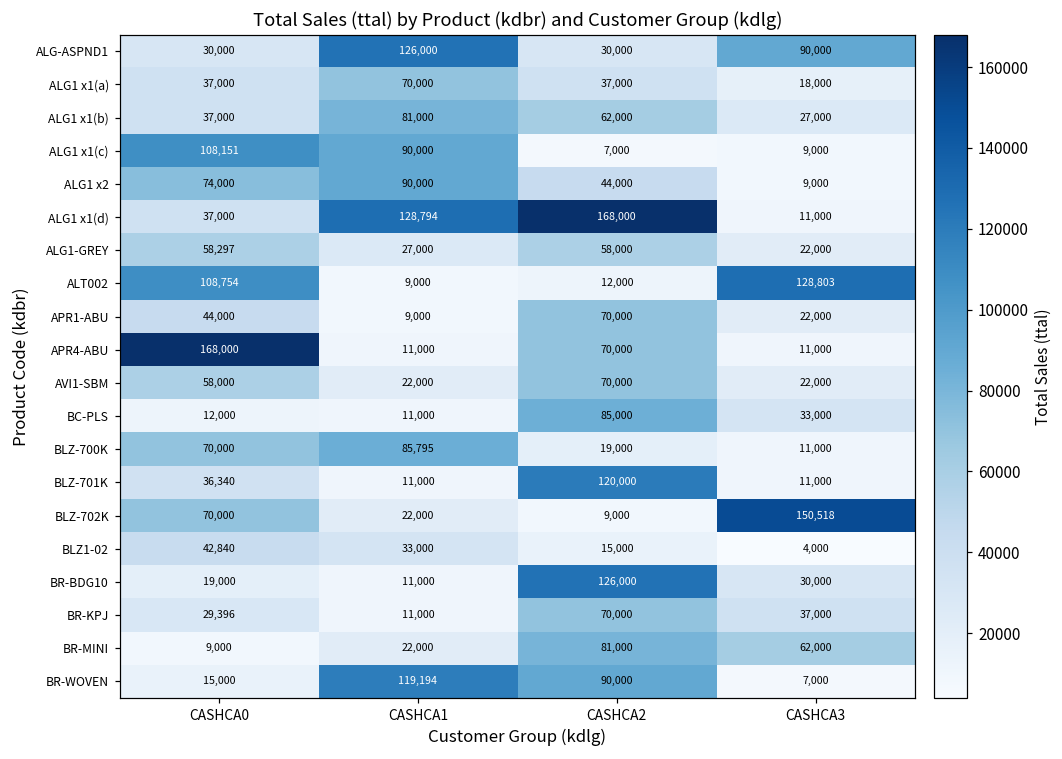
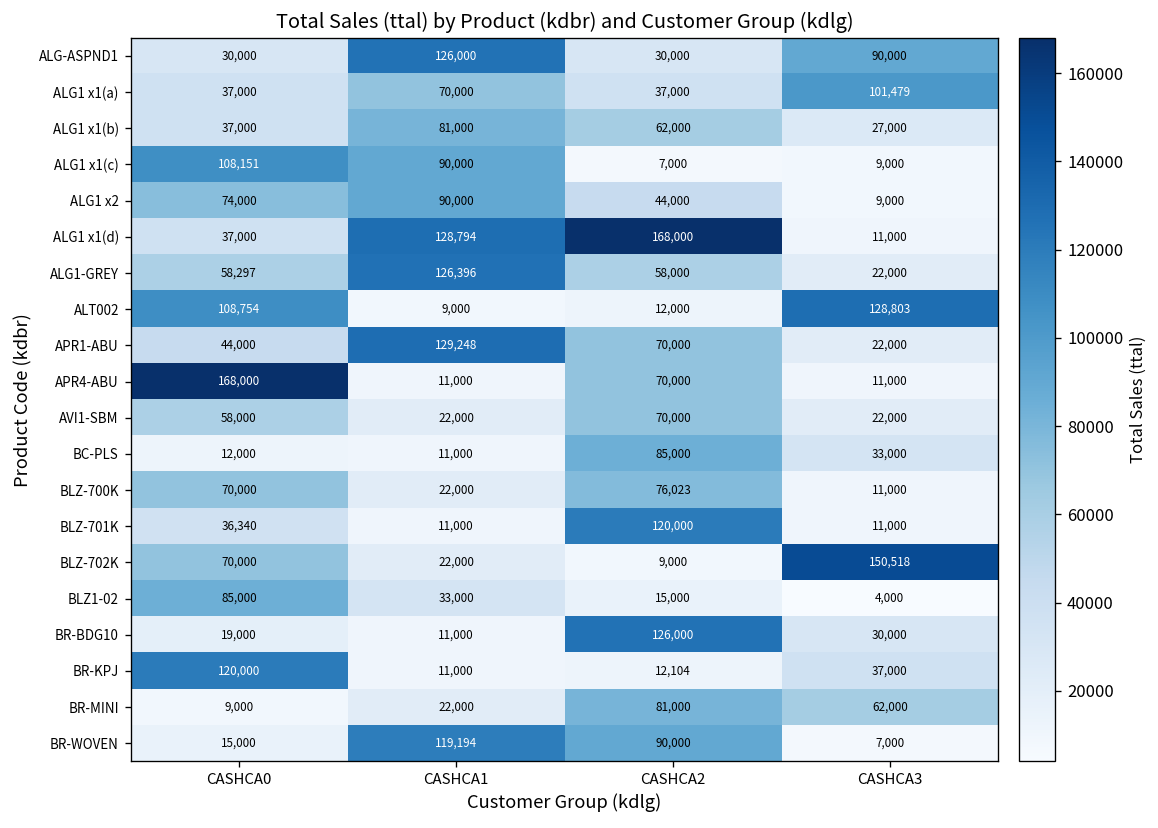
  {
    "ALG-ASPND1": {
      "CASHCA0": "30,000",
      "CASHCA1": "126,000",
      "CASHCA2": "30,000",
      "CASHCA3": "90,000"
    },
    "ALG1 x1(a)": {
      "CASHCA0": "37,000",
      "CASHCA1": "70,000",
      "CASHCA2": "37,000",
-     "CASHCA3": "18,000"
+     "CASHCA3": "101,479"
    },
    "ALG1 x1(b)": {
      "CASHCA0": "37,000",
      "CASHCA1": "81,000",
      "CASHCA2": "62,000",
      "CASHCA3": "27,000"
    },
    "ALG1 x1(c)": {
      "CASHCA0": "108,151",
      "CASHCA1": "90,000",
      "CASHCA2": "7,000",
      "CASHCA3": "9,000"
    },
    "ALG1 x2": {
      "CASHCA0": "74,000",
      "CASHCA1": "90,000",
      "CASHCA2": "44,000",
      "CASHCA3": "9,000"
    },
    "ALG1 x1(d)": {
      "CASHCA0": "37,000",
      "CASHCA1": "128,794",
      "CASHCA2": "168,000",
      "CASHCA3": "11,000"
    },
    "ALG1-GREY": {
      "CASHCA0": "58,297",
-     "CASHCA1": "27,000",
+     "CASHCA1": "126,396",
      "CASHCA2": "58,000",
      "CASHCA3": "22,000"
    },
    "ALT002": {
      "CASHCA0": "108,754",
      "CASHCA1": "9,000",
      "CASHCA2": "12,000",
      "CASHCA3": "128,803"
    },
    "APR1-ABU": {
      "CASHCA0": "44,000",
-     "CASHCA1": "9,000",
+     "CASHCA1": "129,248",
      "CASHCA2": "70,000",
      "CASHCA3": "22,000"
    },
    "APR4-ABU": {
      "CASHCA0": "168,000",
      "CASHCA1": "11,000",
      "CASHCA2": "70,000",
      "CASHCA3": "11,000"
    },
    "AVI1-SBM": {
      "CASHCA0": "58,000",
      "CASHCA1": "22,000",
      "CASHCA2": "70,000",
      "CASHCA3": "22,000"
    },
    "BC-PLS": {
      "CASHCA0": "12,000",
      "CASHCA1": "11,000",
      "CASHCA2": "85,000",
      "CASHCA3": "33,000"
    },
    "BLZ-700K": {
      "CASHCA0": "70,000",
-     "CASHCA1": "85,795",
-     "CASHCA2": "19,000",
+     "CASHCA1": "22,000",
+     "CASHCA2": "76,023",
      "CASHCA3": "11,000"
    },
    "BLZ-701K": {
      "CASHCA0": "36,340",
      "CASHCA1": "11,000",
      "CASHCA2": "120,000",
      "CASHCA3": "11,000"
    },
    "BLZ-702K": {
      "CASHCA0": "70,000",
      "CASHCA1": "22,000",
      "CASHCA2": "9,000",
      "CASHCA3": "150,518"
    },
    "BLZ1-02": {
-     "CASHCA0": "42,840",
+     "CASHCA0": "85,000",
      "CASHCA1": "33,000",
      "CASHCA2": "15,000",
      "CASHCA3": "4,000"
    },
    "BR-BDG10": {
      "CASHCA0": "19,000",
      "CASHCA1": "11,000",
      "CASHCA2": "126,000",
      "CASHCA3": "30,000"
    },
    "BR-KPJ": {
-     "CASHCA0": "29,396",
+     "CASHCA0": "120,000",
      "CASHCA1": "11,000",
-     "CASHCA2": "70,000",
+     "CASHCA2": "12,104",
      "CASHCA3": "37,000"
    },
    "BR-MINI": {
      "CASHCA0": "9,000",
      "CASHCA1": "22,000",
      "CASHCA2": "81,000",
      "CASHCA3": "62,000"
    },
    "BR-WOVEN": {
      "CASHCA0": "15,000",
      "CASHCA1": "119,194",
      "CASHCA2": "90,000",
      "CASHCA3": "7,000"
    }
  }
